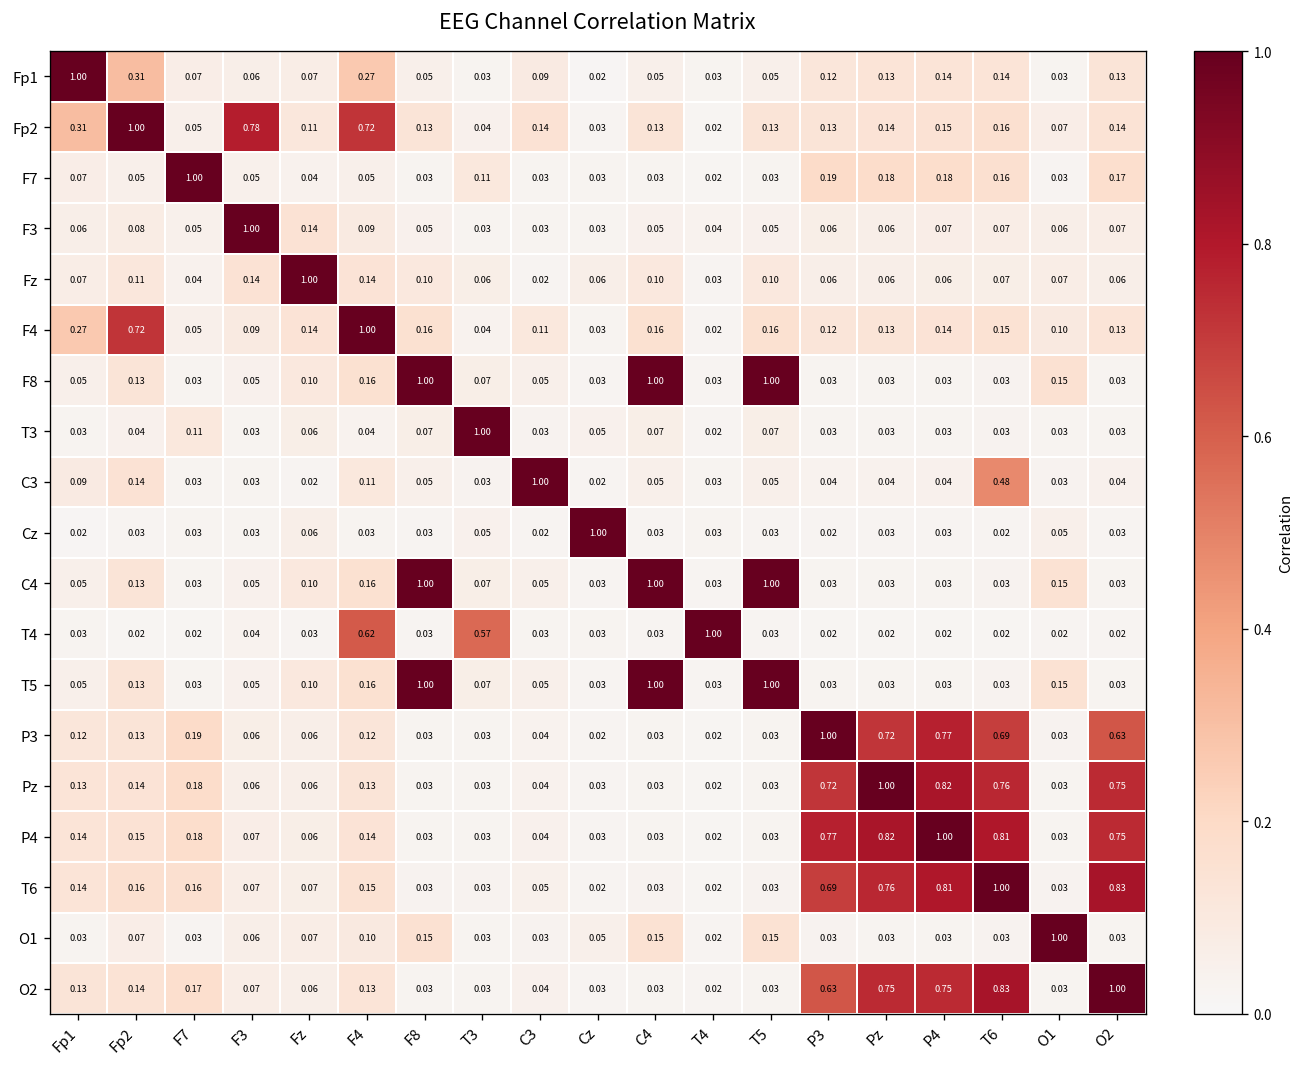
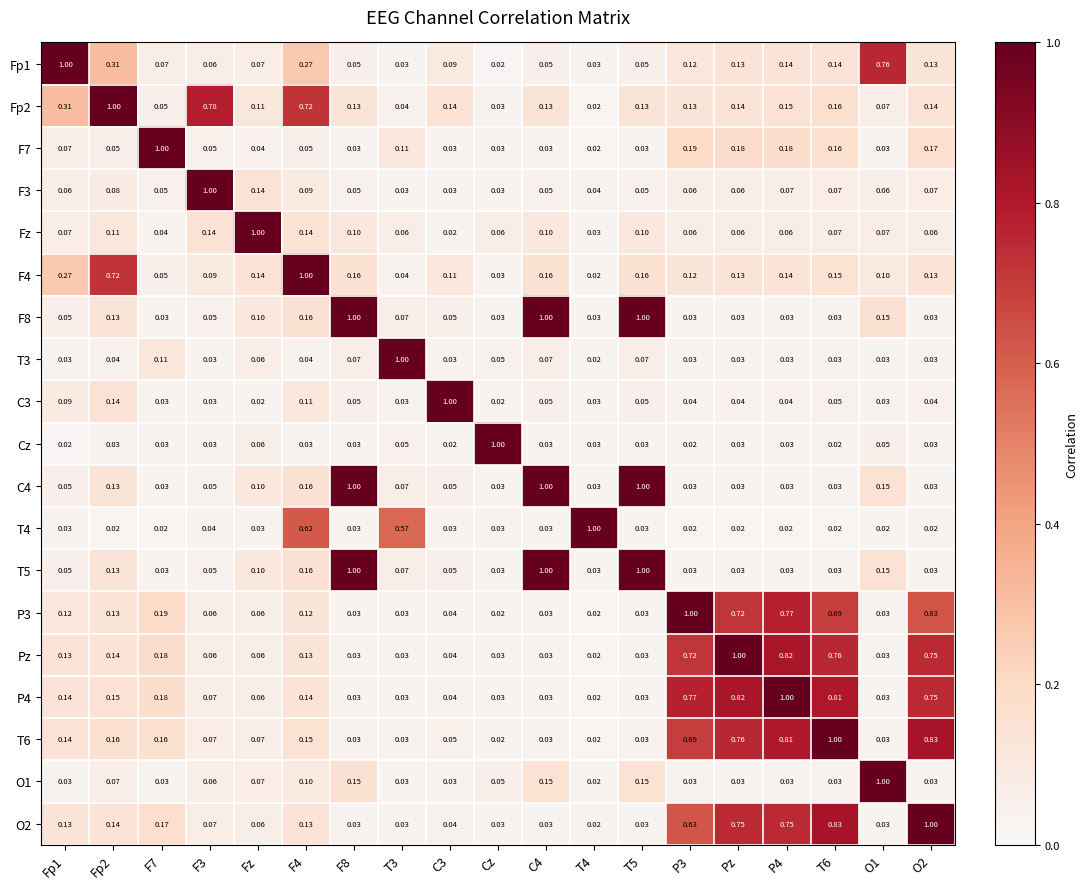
  {
    "Fp1": {
      "Fp1": 1.00,
      "Fp2": 0.31,
      "F7": 0.07,
      "F3": 0.06,
      "Fz": 0.07,
      "F4": 0.27,
      "F8": 0.05,
      "T3": 0.03,
      "C3": 0.09,
      "Cz": 0.02,
      "C4": 0.05,
      "T4": 0.03,
      "T5": 0.05,
      "P3": 0.12,
      "Pz": 0.13,
      "P4": 0.14,
      "T6": 0.14,
-     "O1": 0.03,
+     "O1": 0.76,
      "O2": 0.13
    },
    "C3": {
      "Fp1": 0.09,
      "Fp2": 0.14,
      "F7": 0.03,
      "F3": 0.03,
      "Fz": 0.02,
      "F4": 0.11,
      "F8": 0.05,
      "T3": 0.03,
      "C3": 1.00,
      "Cz": 0.02,
      "C4": 0.05,
      "T4": 0.03,
      "T5": 0.05,
      "P3": 0.04,
      "Pz": 0.04,
      "P4": 0.04,
-     "T6": 0.48,
+     "T6": 0.05,
      "O1": 0.03,
      "O2": 0.04
    }
  }
